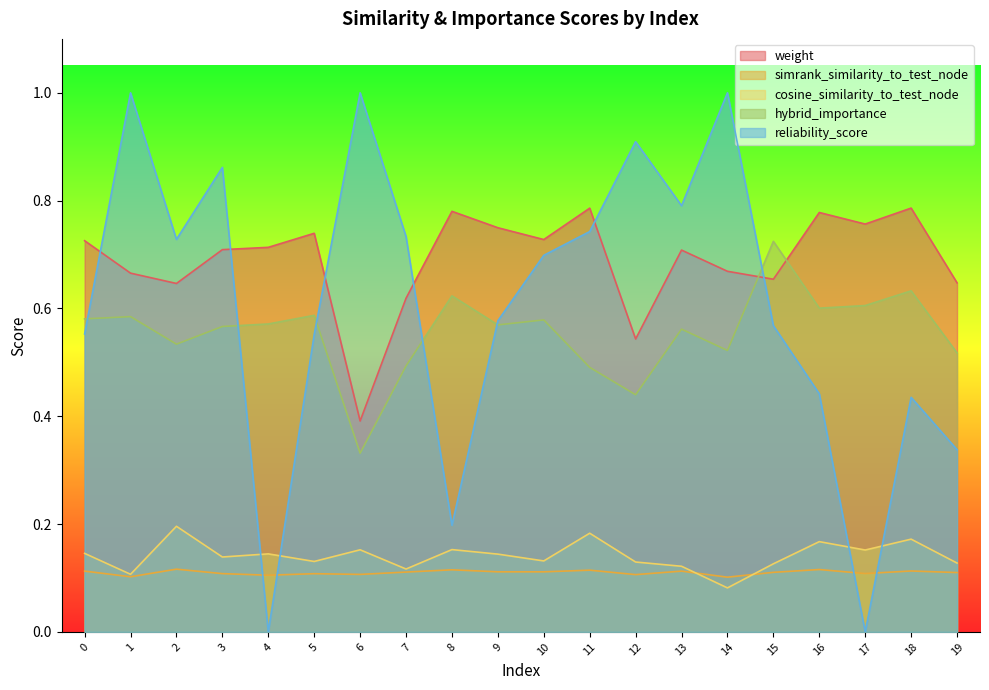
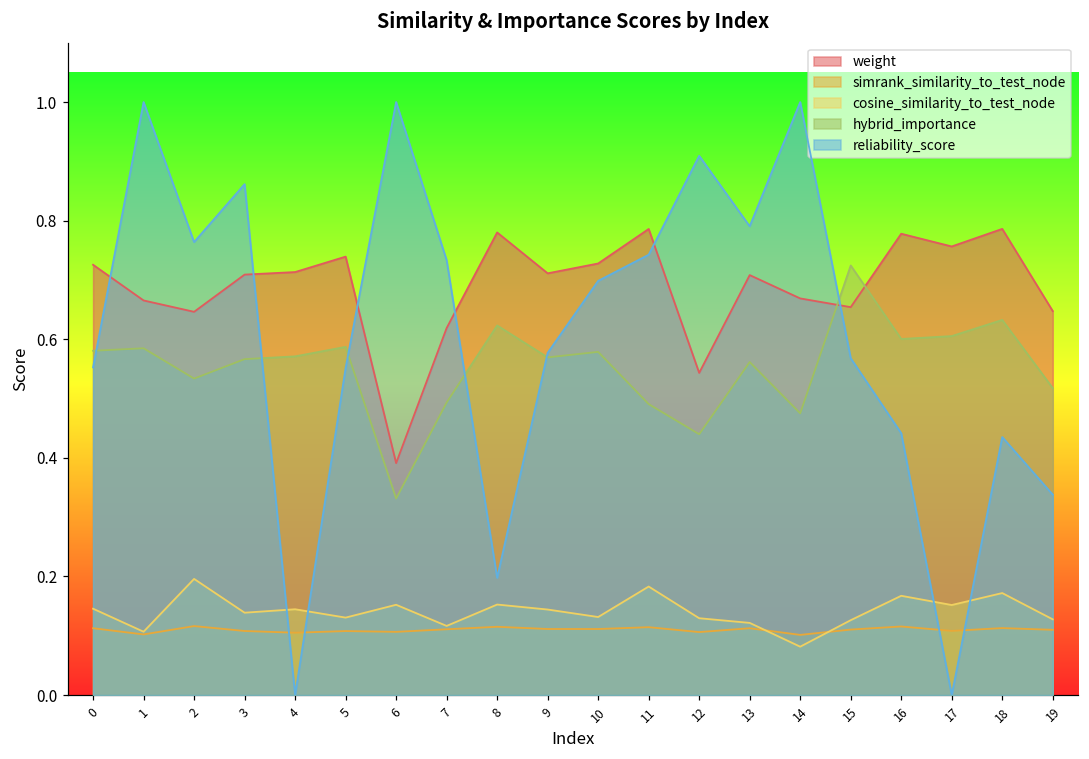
  {
    "weight": {
      "0": 0.73,
      "1": 0.67,
      "2": 0.65,
      "3": 0.71,
      "4": 0.71,
      "5": 0.74,
      "6": 0.39,
      "7": 0.62,
      "8": 0.78,
-     "9": 0.75,
+     "9": 0.71,
      "10": 0.73,
      "11": 0.79,
      "12": 0.54,
      "13": 0.71,
      "14": 0.67,
      "15": 0.65,
      "16": 0.78,
      "17": 0.76,
      "18": 0.79,
      "19": 0.65
    },
    "hybrid_importance": {
      "0": 0.58,
      "1": 0.58,
      "2": 0.53,
      "3": 0.57,
      "4": 0.57,
      "5": 0.59,
      "6": 0.33,
      "7": 0.49,
      "8": 0.62,
      "9": 0.57,
      "10": 0.58,
      "11": 0.49,
      "12": 0.44,
      "13": 0.56,
-     "14": 0.52,
+     "14": 0.48,
      "15": 0.72,
      "16": 0.60,
      "17": 0.61,
      "18": 0.63,
      "19": 0.52
    },
    "reliability_score": {
      "0": 0.55,
      "1": 1.00,
-     "2": 0.73,
+     "2": 0.76,
      "3": 0.86,
      "4": 0.00,
      "5": 0.55,
      "6": 1.00,
      "7": 0.73,
      "8": 0.20,
      "9": 0.58,
      "10": 0.70,
      "11": 0.74,
      "12": 0.91,
      "13": 0.79,
      "14": 1.00,
      "15": 0.57,
      "16": 0.44,
      "17": 0.00,
      "18": 0.44,
      "19": 0.34
    }
  }
